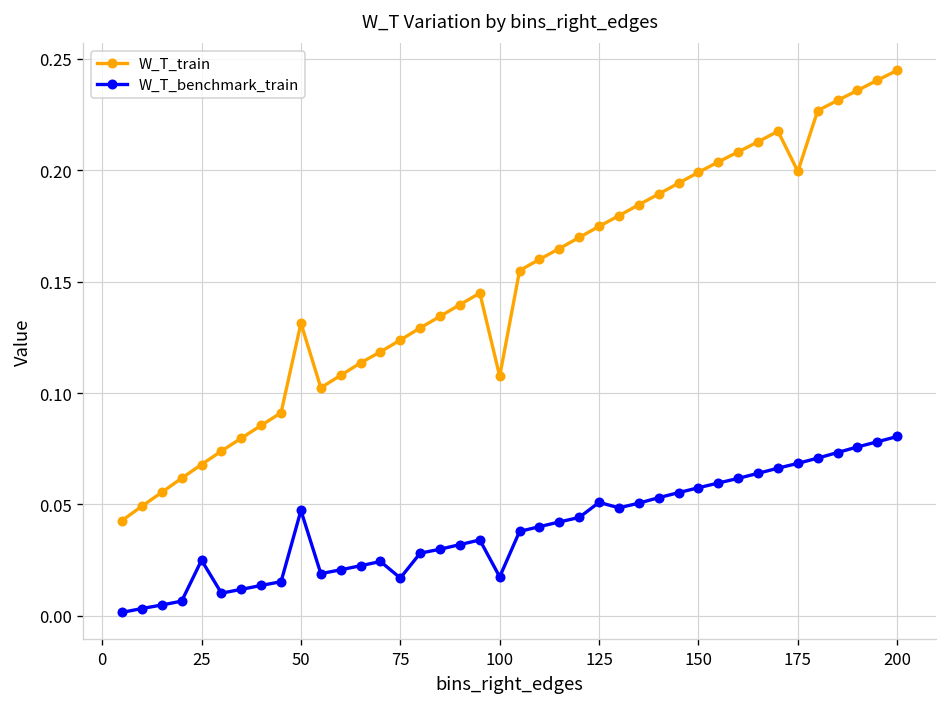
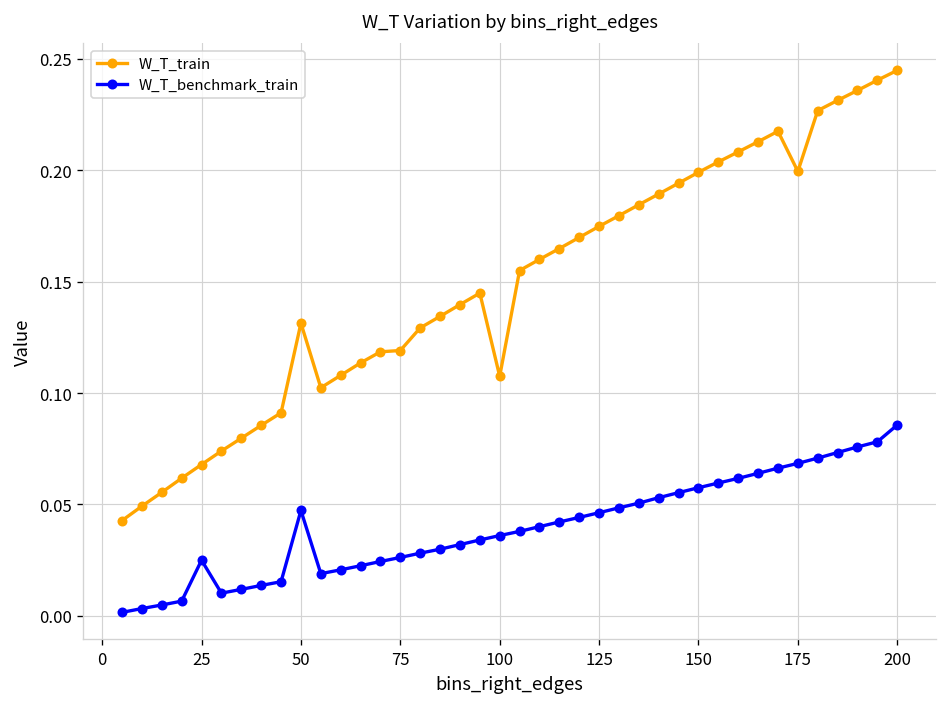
  {
    "W_T_train": {
      "25": 0.068,
      "50": 0.131,
-     "75": 0.124,
+     "75": 0.119,
      "100": 0.108,
      "125": 0.175,
      "150": 0.199,
      "175": 0.199,
      "200": 0.245
    },
    "W_T_benchmark_train": {
      "25": 0.025,
      "50": 0.047,
-     "75": 0.017,
-     "100": 0.017,
-     "125": 0.051,
+     "75": 0.026,
+     "100": 0.036,
+     "125": 0.046,
      "150": 0.058,
      "175": 0.068,
-     "200": 0.080
+     "200": 0.086
    }
  }
